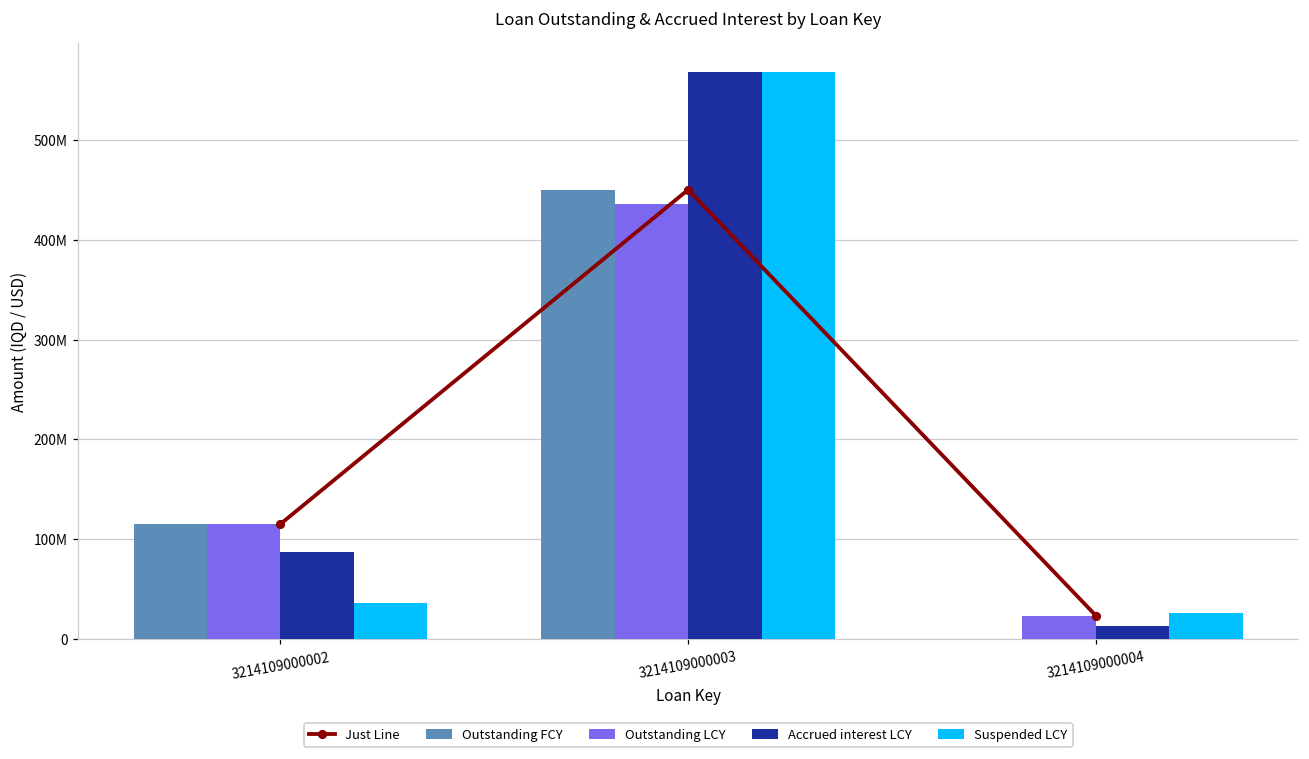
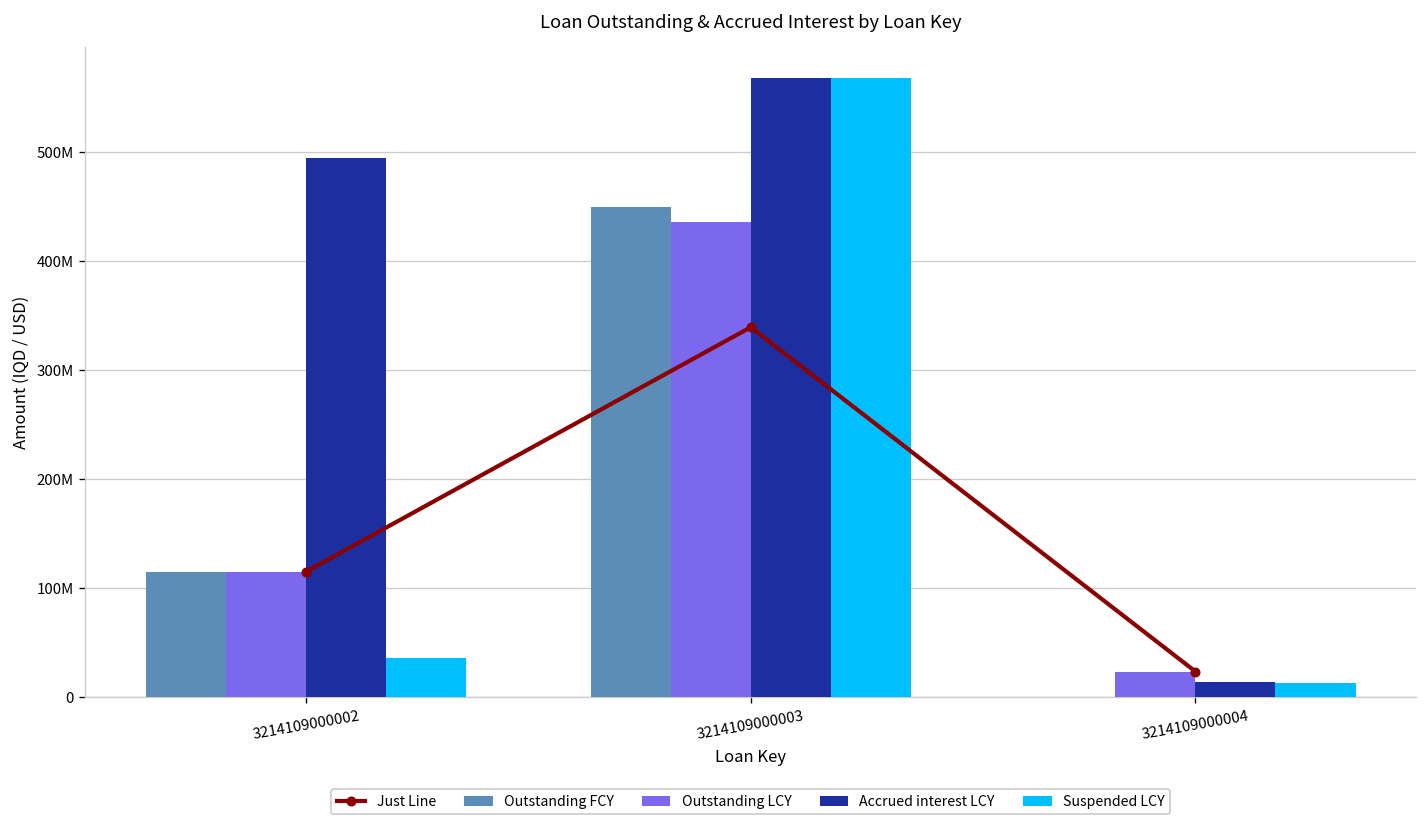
  {
    "Outstanding FCY": {
      "3214109000002": 120000000,
      "3214109000003": 450000000
    },
    "Just Line": {
      "3214109000002": 120000000,
-     "3214109000003": 450000000,
+     "3214109000003": 340000000,
      "3214109000004": 20000000
    },
    "Outstanding LCY": {
      "3214109000002": 120000000,
      "3214109000003": 440000000,
      "3214109000004": 20000000
    },
    "Accrued interest LCY": {
-     "3214109000002": 90000000,
+     "3214109000002": 490000000,
      "3214109000003": 570000000,
      "3214109000004": 10000000
    },
    "Suspended LCY": {
      "3214109000002": 40000000,
      "3214109000003": 570000000,
-     "3214109000004": 30000000
+     "3214109000004": 10000000
    }
  }
